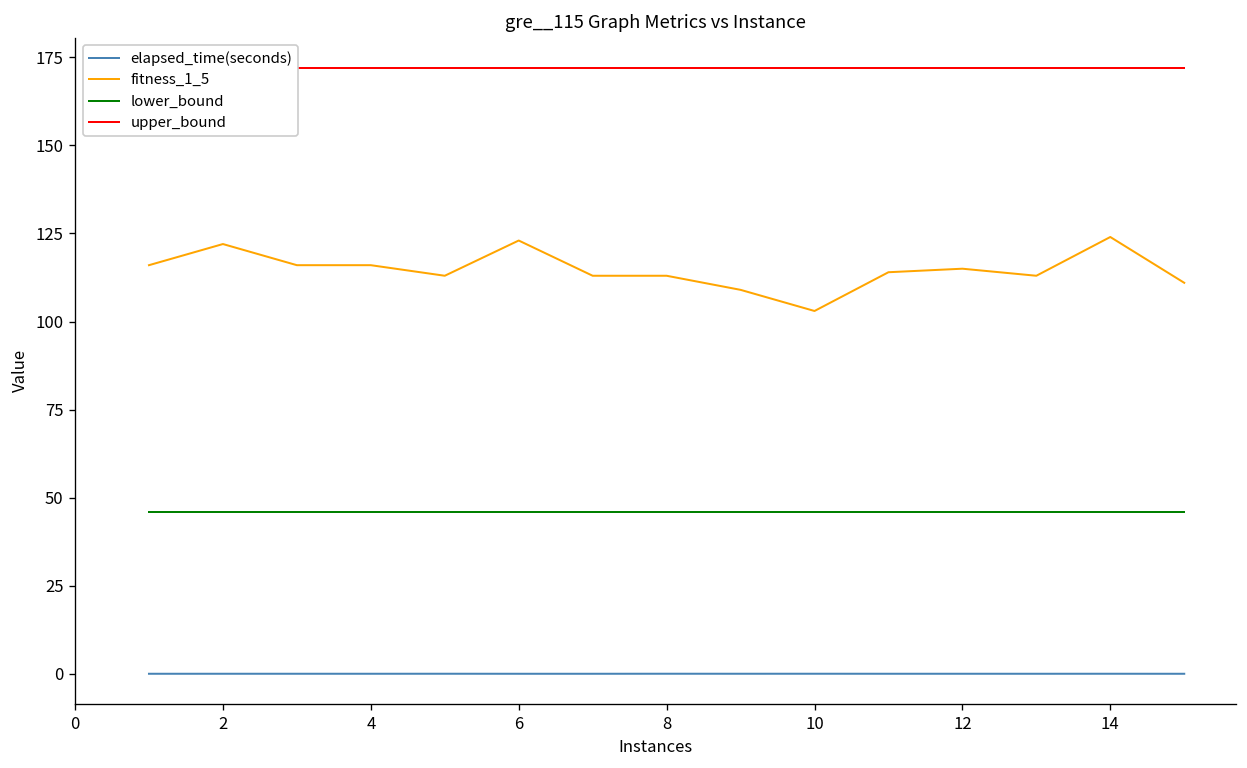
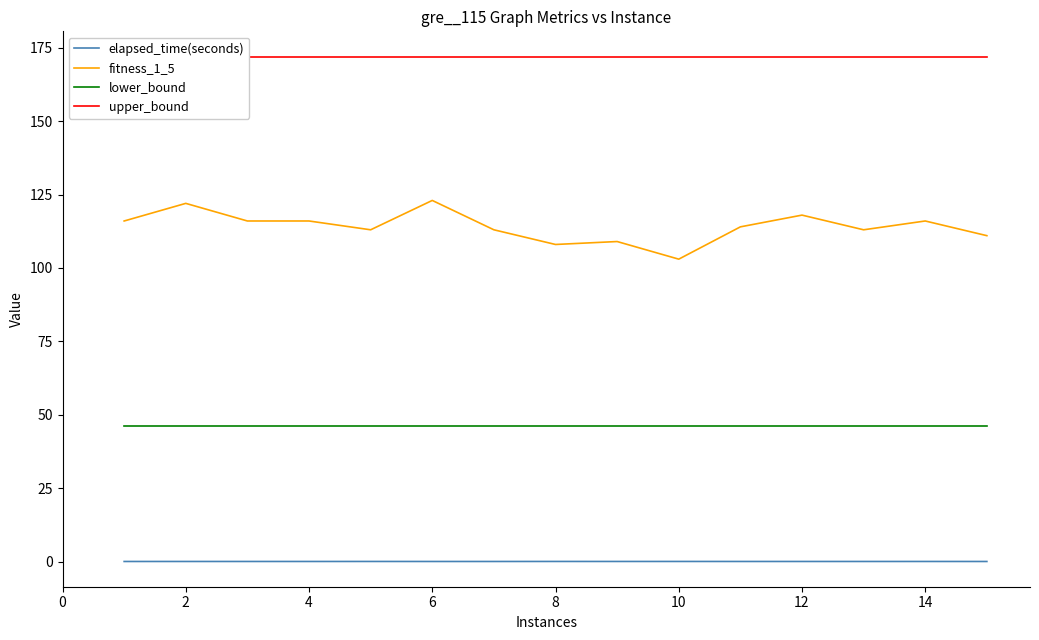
  {
    "elapsed_time(seconds)": {
      "2": 0,
      "4": 0,
      "6": 0,
      "8": 0,
      "10": 0,
      "12": 0,
      "14": 0
    },
    "fitness_1_5": {
      "2": 122,
      "4": 116,
      "6": 123,
-     "8": 113,
+     "8": 108,
      "10": 103,
-     "12": 115,
-     "14": 124
+     "12": 118,
+     "14": 116
    },
    "lower_bound": {
      "2": 46,
      "4": 46,
      "6": 46,
      "8": 46,
      "10": 46,
      "12": 46,
      "14": 46
    },
    "upper_bound": {
      "4": 172,
      "6": 172,
      "8": 172,
      "10": 172,
      "12": 172,
      "14": 172
    }
  }
